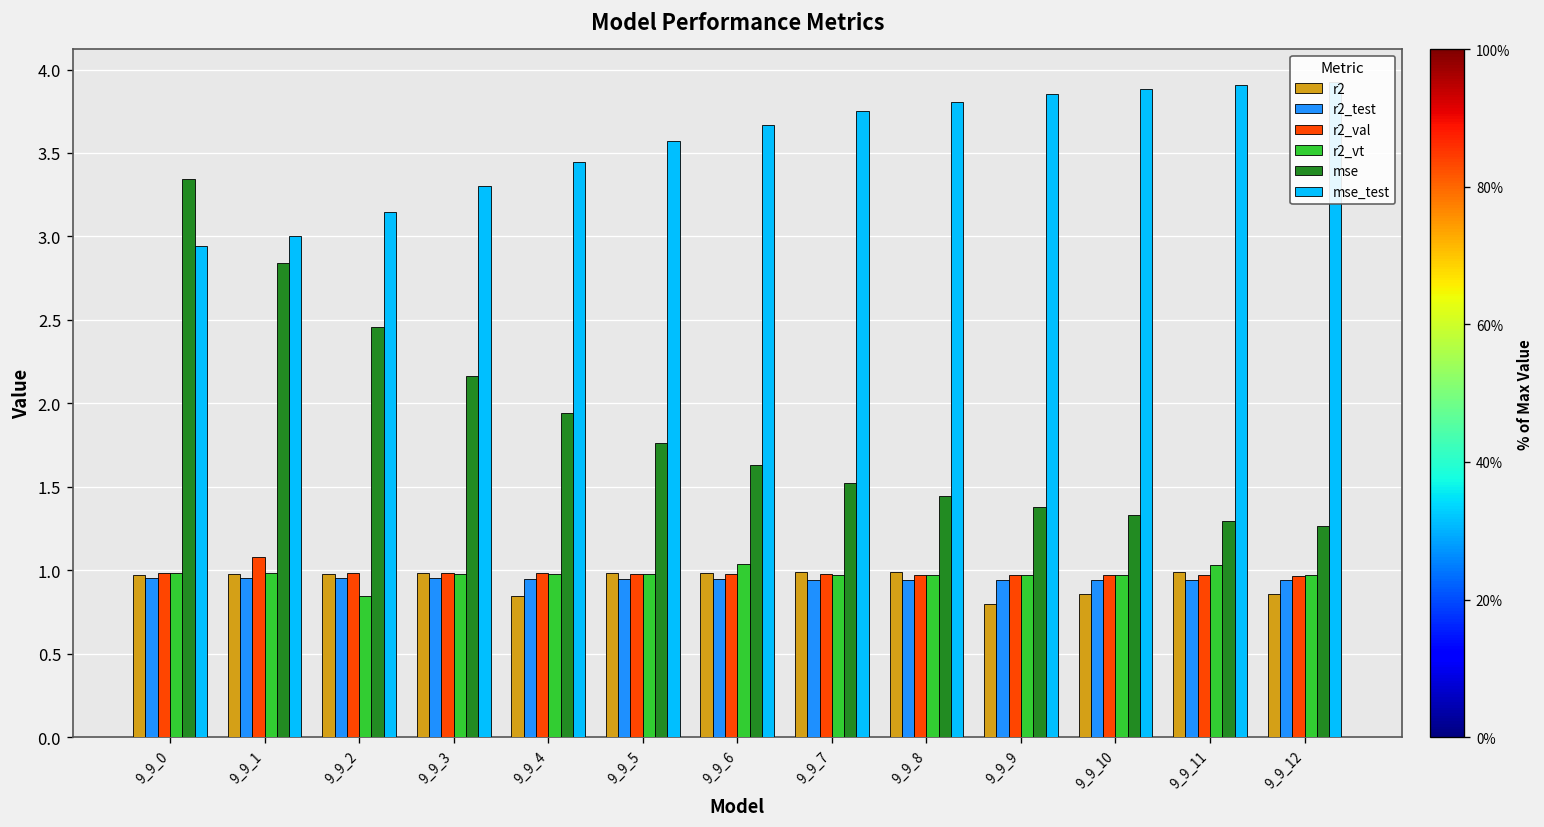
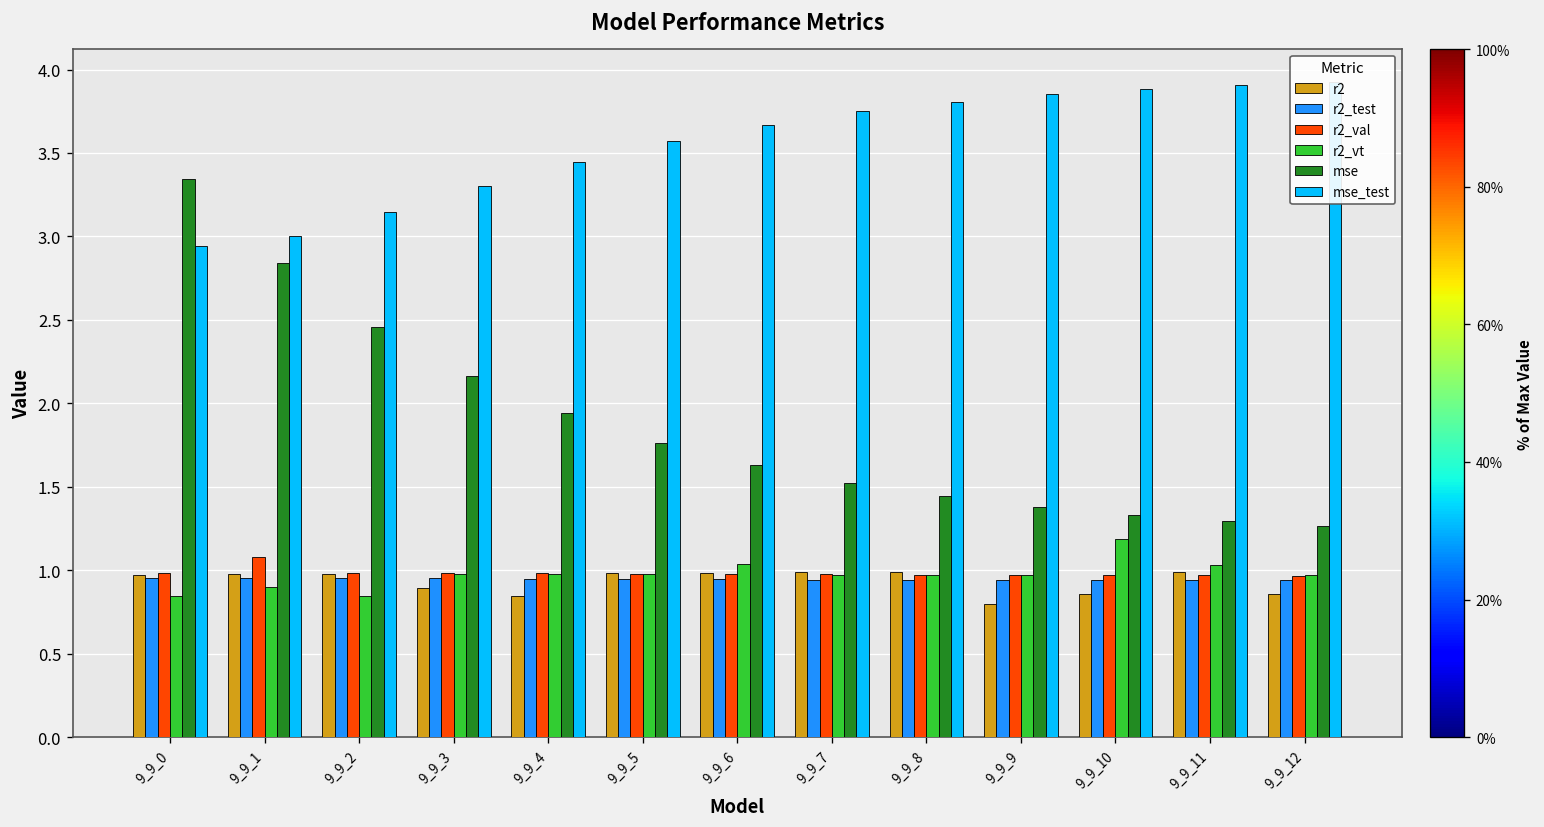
  {
    "r2": {
      "9_9_0": 0.97,
      "9_9_1": 0.98,
      "9_9_2": 0.98,
-     "9_9_3": 0.98,
+     "9_9_3": 0.90,
      "9_9_4": 0.85,
      "9_9_5": 0.99,
      "9_9_6": 0.99,
      "9_9_7": 0.99,
      "9_9_8": 0.99,
      "9_9_9": 0.80,
      "9_9_10": 0.86,
      "9_9_11": 0.99,
      "9_9_12": 0.86
    },
    "r2_val": {
      "9_9_0": 0.99,
      "9_9_1": 1.08,
      "9_9_2": 0.98,
      "9_9_3": 0.98,
      "9_9_4": 0.98,
      "9_9_5": 0.98,
      "9_9_6": 0.98,
      "9_9_7": 0.98,
      "9_9_8": 0.97,
      "9_9_9": 0.97,
      "9_9_10": 0.97,
      "9_9_11": 0.97,
      "9_9_12": 0.97
    },
    "r2_vt": {
-     "9_9_0": 0.98,
-     "9_9_1": 0.98,
+     "9_9_0": 0.85,
+     "9_9_1": 0.90,
      "9_9_2": 0.85,
      "9_9_3": 0.98,
      "9_9_4": 0.98,
      "9_9_5": 0.98,
      "9_9_6": 1.04,
      "9_9_7": 0.97,
      "9_9_8": 0.97,
      "9_9_9": 0.97,
-     "9_9_10": 0.97,
+     "9_9_10": 1.18,
      "9_9_11": 1.03,
      "9_9_12": 0.97
    },
    "mse": {
      "9_9_0": 3.34,
      "9_9_1": 2.84,
      "9_9_2": 2.46,
      "9_9_3": 2.16,
      "9_9_4": 1.94,
      "9_9_5": 1.76,
      "9_9_6": 1.63,
      "9_9_7": 1.52,
      "9_9_8": 1.44,
      "9_9_9": 1.38,
      "9_9_10": 1.33,
      "9_9_11": 1.30,
      "9_9_12": 1.27
    }
  }
